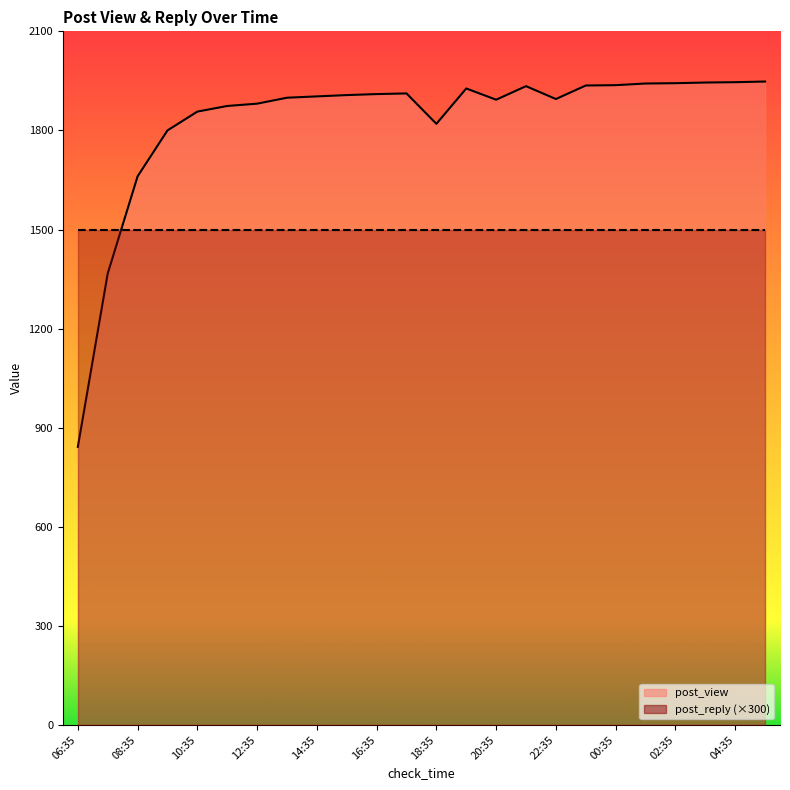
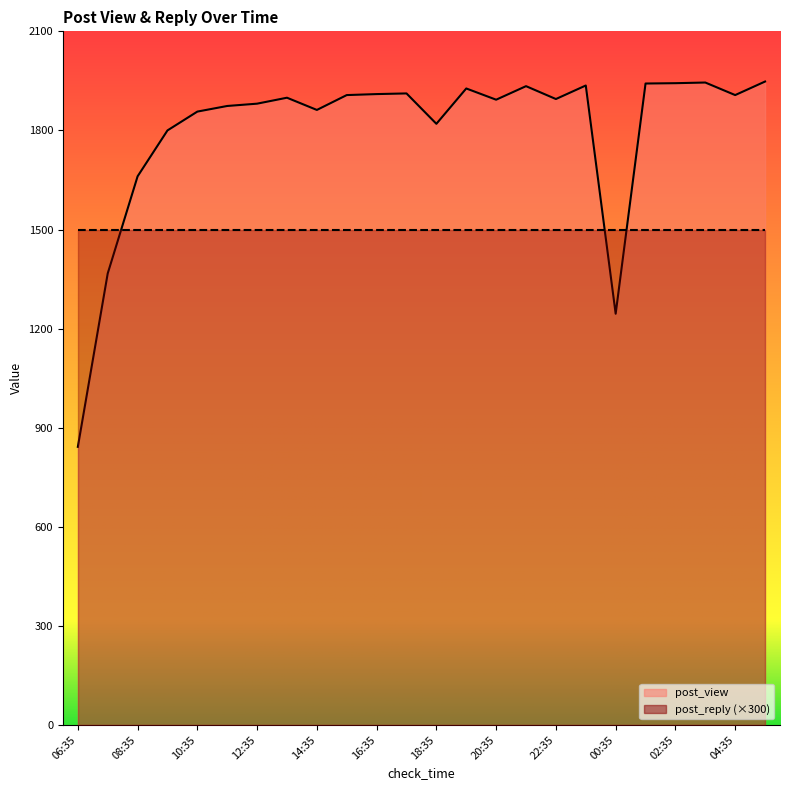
  {
    "post_view": {
      "06:35": 840,
      "08:35": 1660,
      "10:35": 1860,
      "12:35": 1880,
-     "14:35": 1900,
+     "14:35": 1860,
      "16:35": 1910,
      "18:35": 1820,
      "20:35": 1890,
      "22:35": 1900,
-     "00:35": 1940,
+     "00:35": 1250,
      "02:35": 1940,
-     "04:35": 1950
+     "04:35": 1910
    },
    "post_reply (×300)": {
      "06:35": 1500,
      "08:35": 1500,
      "10:35": 1500,
      "12:35": 1500,
      "14:35": 1500,
      "16:35": 1500,
      "18:35": 1500,
      "20:35": 1500,
      "22:35": 1500,
      "00:35": 1500,
      "02:35": 1500,
      "04:35": 1500
    }
  }
